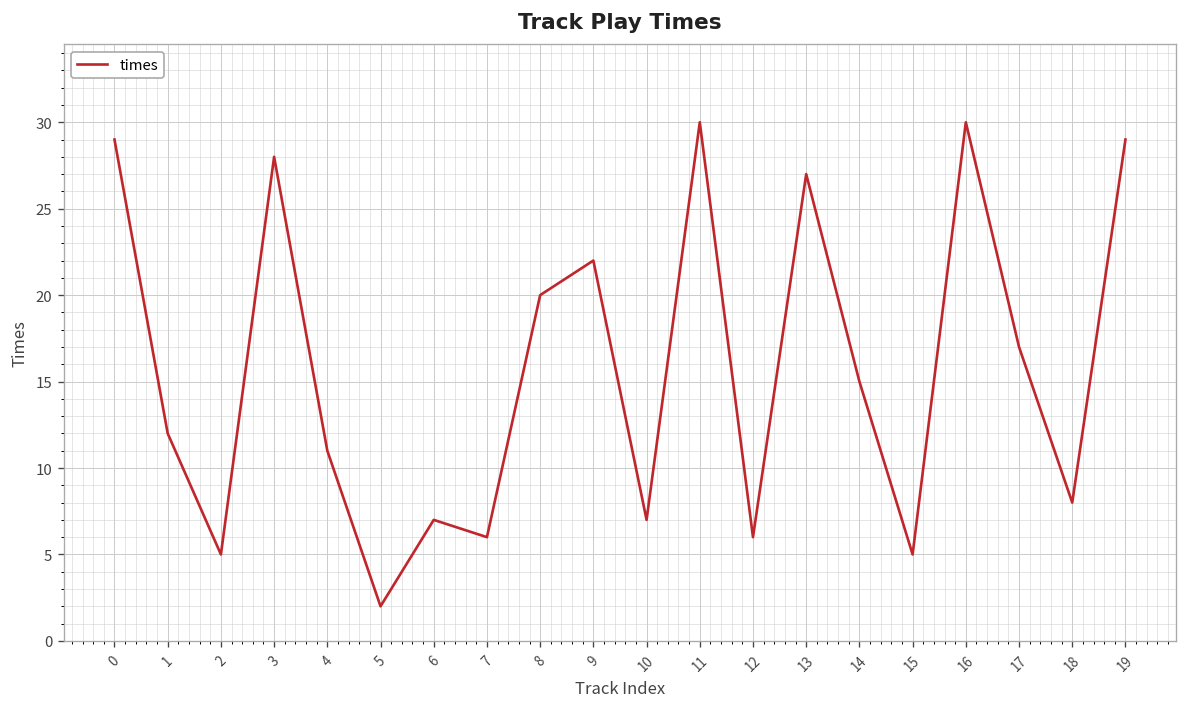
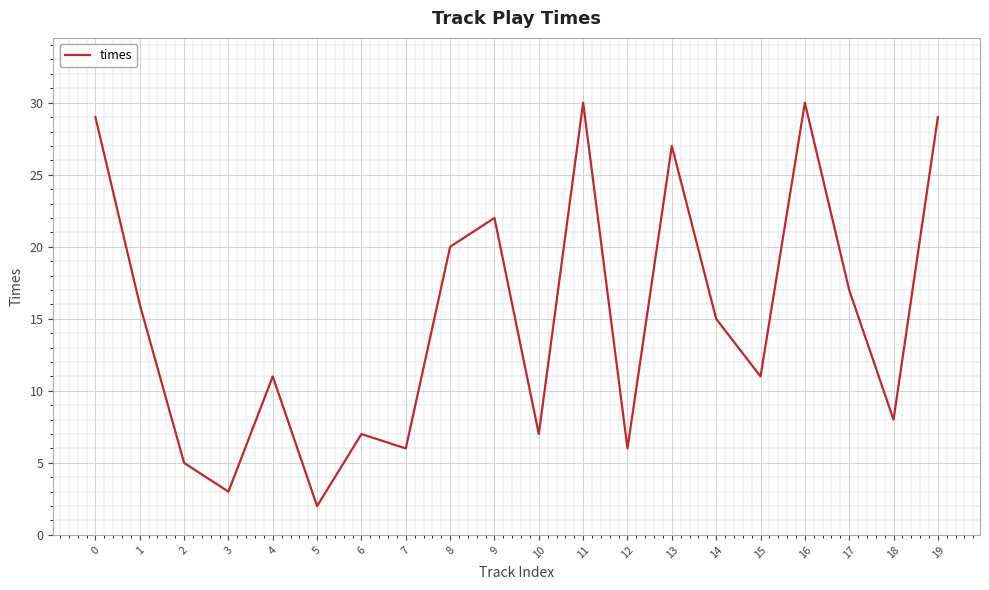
  {
    "0": 29,
-   "1": 12,
+   "1": 16,
    "2": 5,
-   "3": 28,
+   "3": 3,
    "4": 11,
    "5": 2,
    "6": 7,
    "7": 6,
    "8": 20,
    "9": 22,
    "10": 7,
    "11": 30,
    "12": 6,
    "13": 27,
    "14": 15,
-   "15": 5,
+   "15": 11,
    "16": 30,
    "17": 17,
    "18": 8,
    "19": 29
  }
